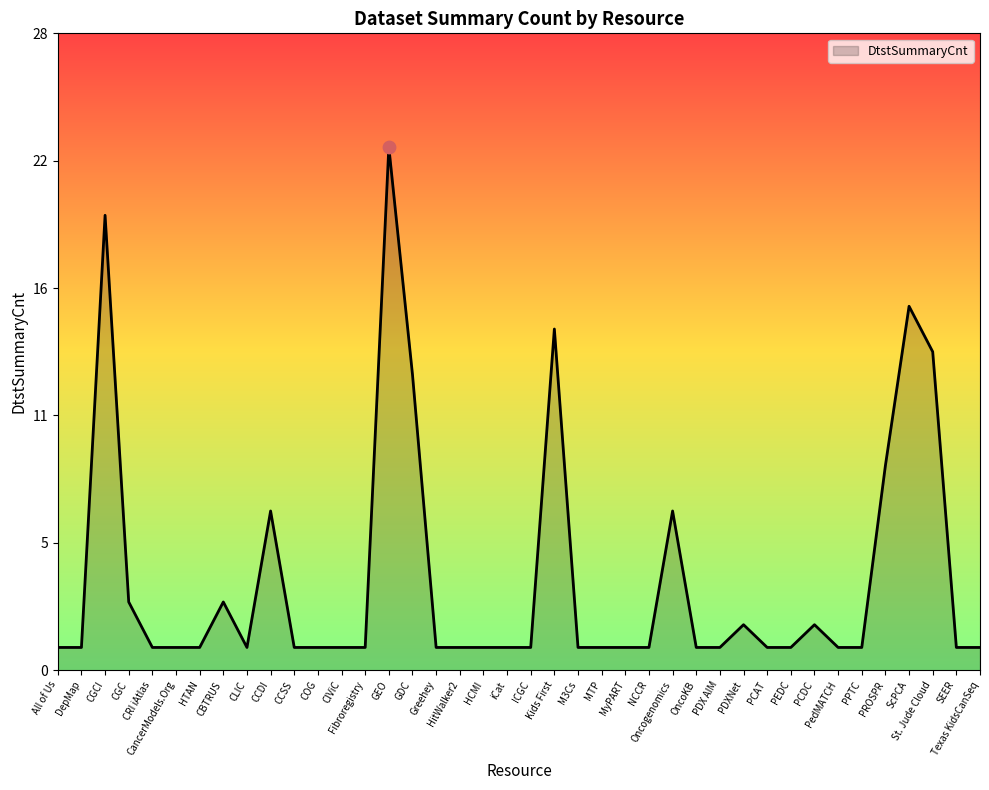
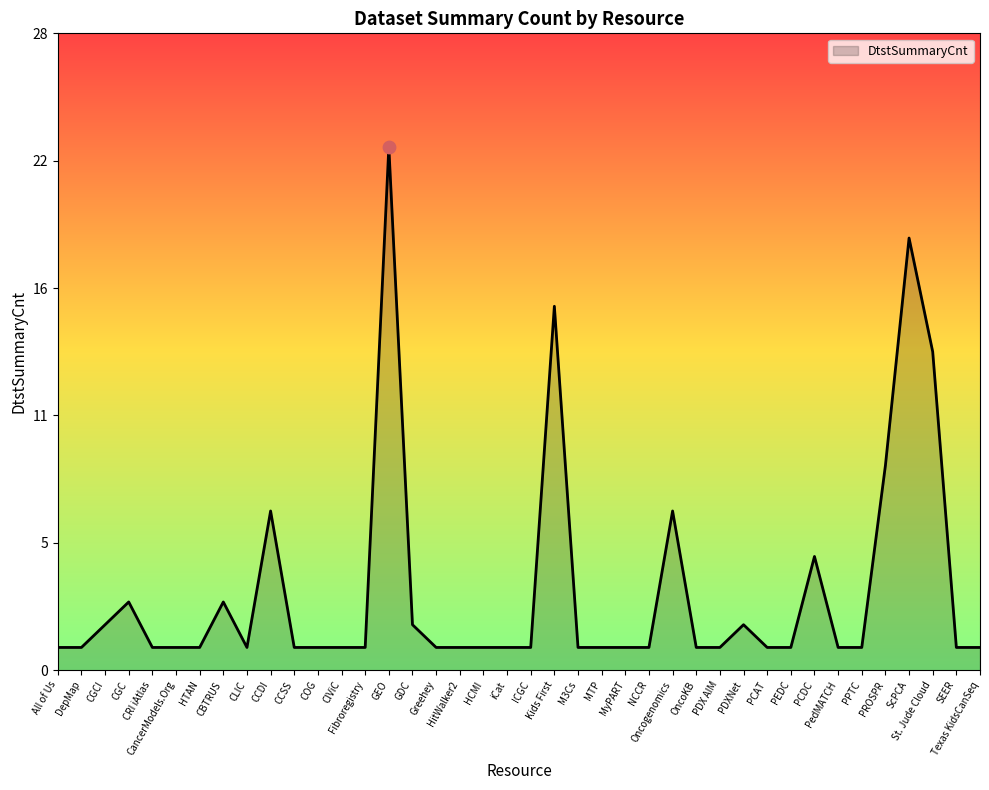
  {
    "DtstSummaryCnt": {
      "All of Us": 1,
      "DepMap": 1,
-     "CGCI": 20,
+     "CGCI": 2,
      "CGC": 3,
      "CRI iAtlas": 1,
      "CancerModels.Org": 1,
      "HTAN": 1,
      "CBTRUS": 3,
      "CLIC": 1,
      "CCDI": 7,
      "CCSS": 1,
      "COG": 1,
      "CIViC": 1,
      "Fibroregistry": 1,
-     "GDC": 13,
+     "GDC": 2,
      "Greehey": 1,
      "HitWalker2": 1,
      "HCMI": 1,
      "iCat": 1,
      "ICGC": 1,
-     "Kids First": 15,
+     "Kids First": 16,
      "M3Cs": 1,
      "MTP": 1,
      "MyPART": 1,
      "NCCR": 1,
      "Oncogenomics": 7,
      "OncoKB": 1,
      "PDX AIM": 1,
      "PDXNet": 2,
      "PCAT": 1,
      "PEDC": 1,
-     "PCDC": 2,
+     "PCDC": 5,
      "PedMATCH": 1,
      "PPTC": 1,
      "PROSPR": 9,
-     "ScPCA": 16,
+     "ScPCA": 19,
      "St. Jude Cloud": 14,
      "SEER": 1,
      "Texas KidsCanSeq": 1
    }
  }
